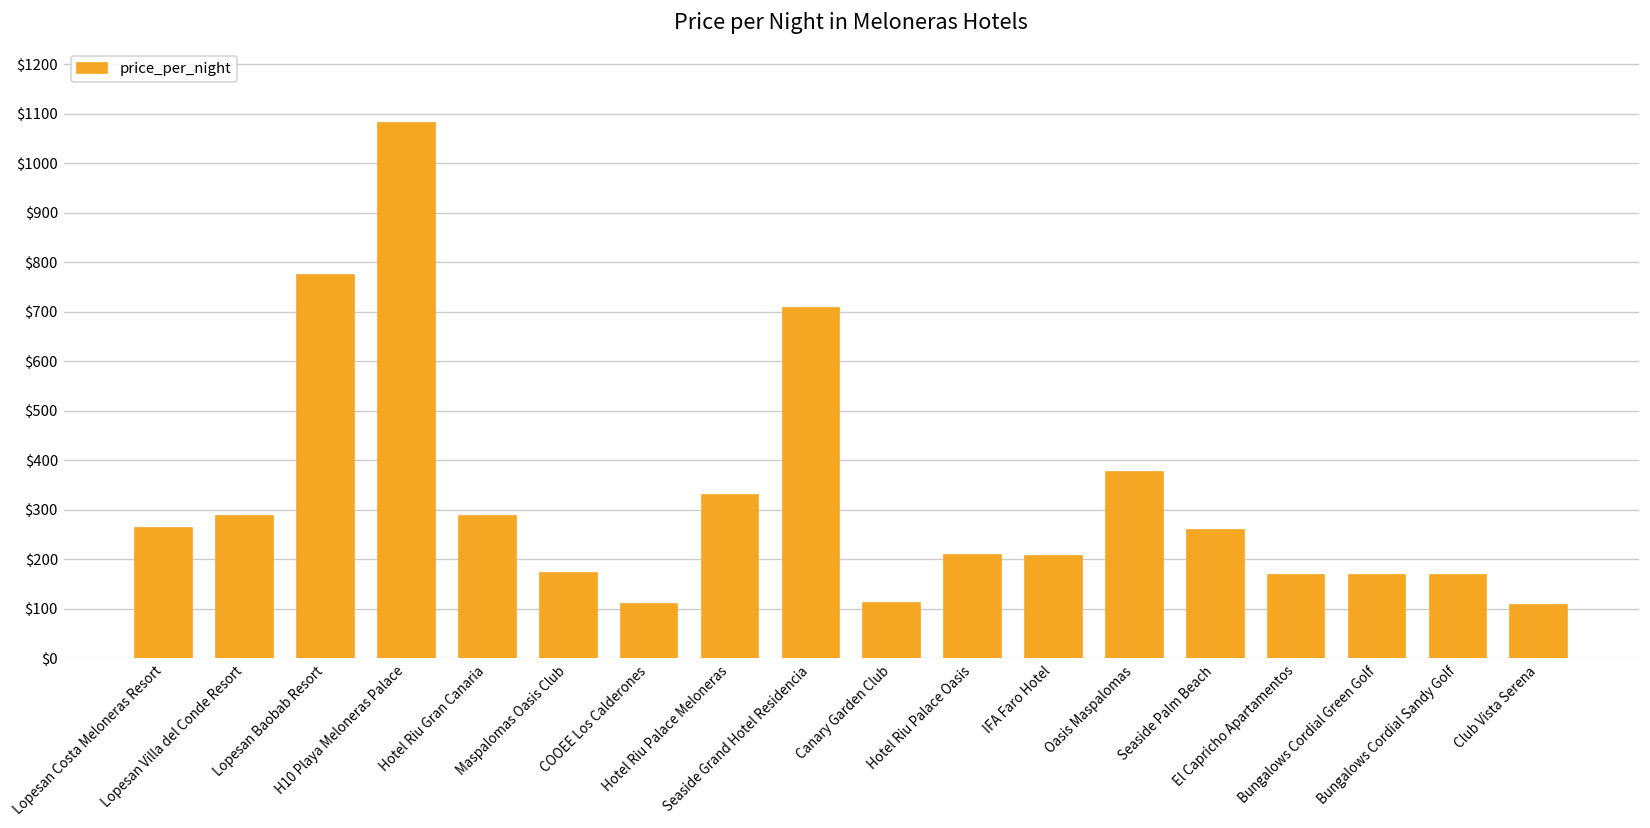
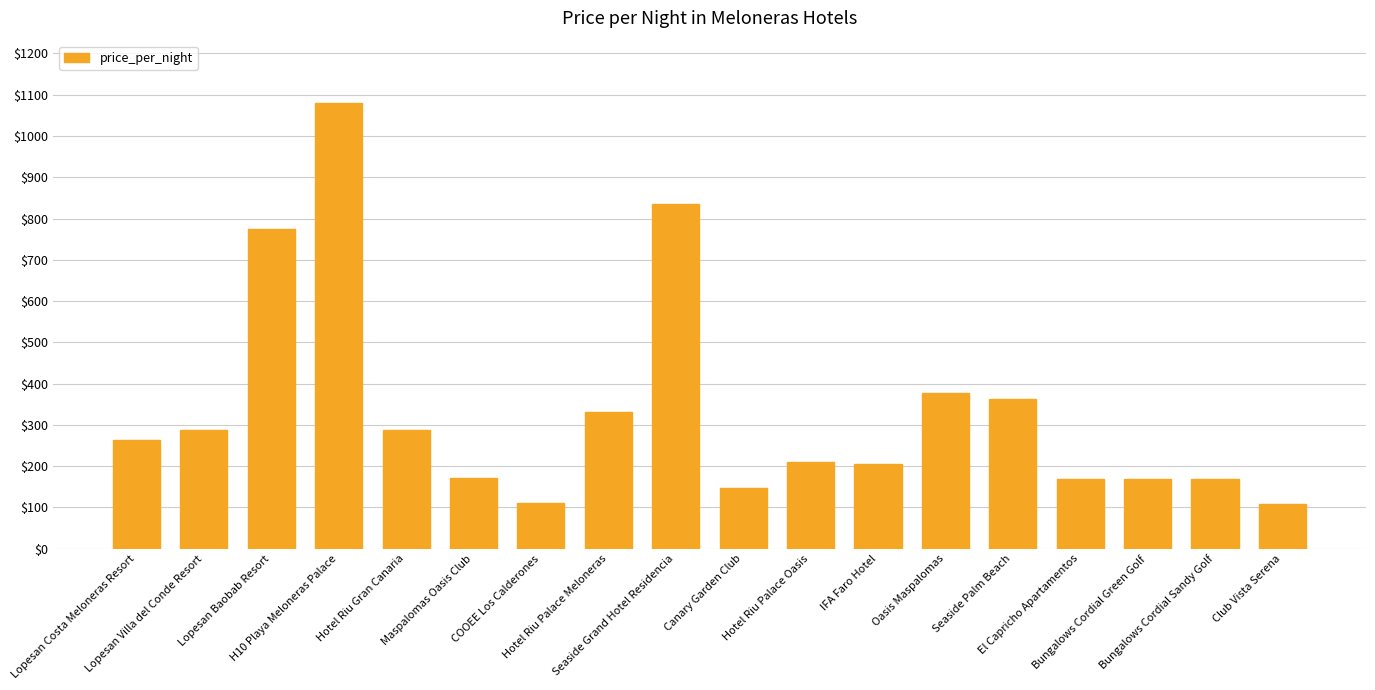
  {
    "Lopesan Costa Meloneras Resort": "$260",
    "Lopesan Villa del Conde Resort": "$290",
    "Lopesan Baobab Resort": "$770",
    "H10 Playa Meloneras Palace": "$1080",
    "Hotel Riu Gran Canaria": "$290",
    "Maspalomas Oasis Club": "$170",
    "COOEE Los Calderones": "$110",
    "Hotel Riu Palace Meloneras": "$330",
-   "Seaside Grand Hotel Residencia": "$710",
-   "Canary Garden Club": "$110",
+   "Seaside Grand Hotel Residencia": "$840",
+   "Canary Garden Club": "$150",
    "Hotel Riu Palace Oasis": "$210",
    "IFA Faro Hotel": "$210",
    "Oasis Maspalomas": "$380",
-   "Seaside Palm Beach": "$260",
+   "Seaside Palm Beach": "$360",
    "El Capricho Apartamentos": "$170",
    "Bungalows Cordial Green Golf": "$170",
    "Bungalows Cordial Sandy Golf": "$170",
    "Club Vista Serena": "$110"
  }
